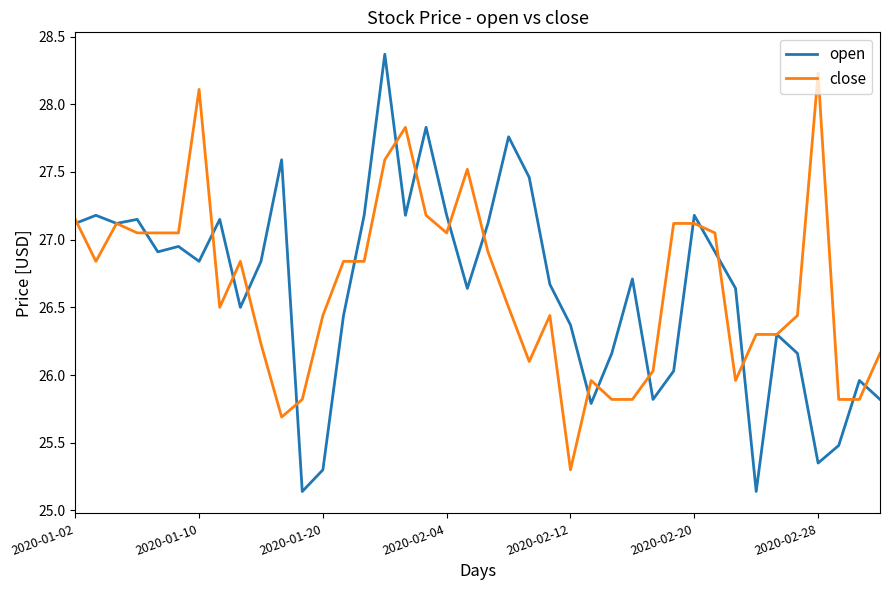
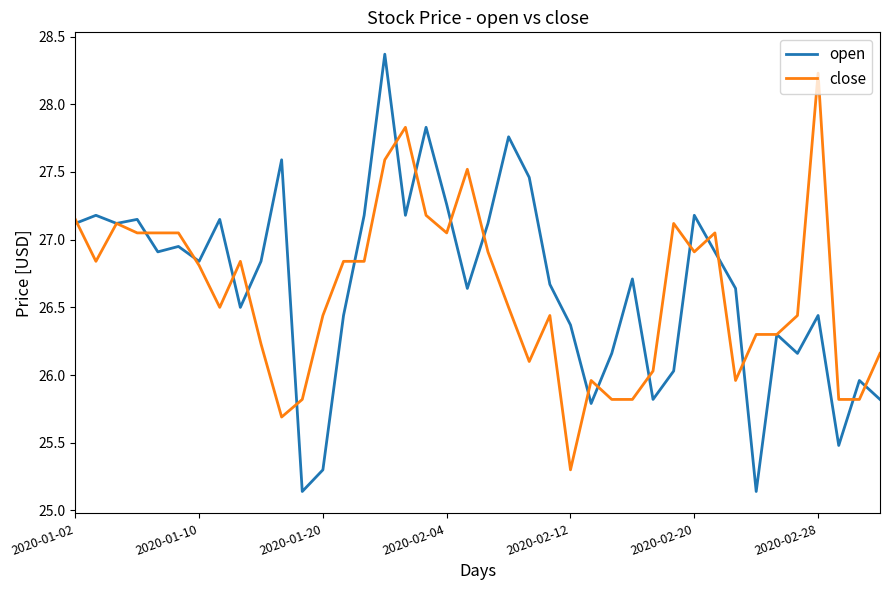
  {
    "open": {
      "2020-01-02": 27.12,
      "2020-01-10": 26.84,
      "2020-01-20": 25.30,
-     "2020-02-04": 27.18,
+     "2020-02-04": 27.26,
      "2020-02-12": 26.37,
      "2020-02-20": 27.18,
-     "2020-02-28": 25.35
+     "2020-02-28": 26.44
    },
    "close": {
      "2020-01-02": 27.15,
-     "2020-01-10": 28.11,
+     "2020-01-10": 26.81,
      "2020-01-20": 26.44,
      "2020-02-04": 27.05,
      "2020-02-12": 25.30,
-     "2020-02-20": 27.12
+     "2020-02-20": 26.91
    }
  }
